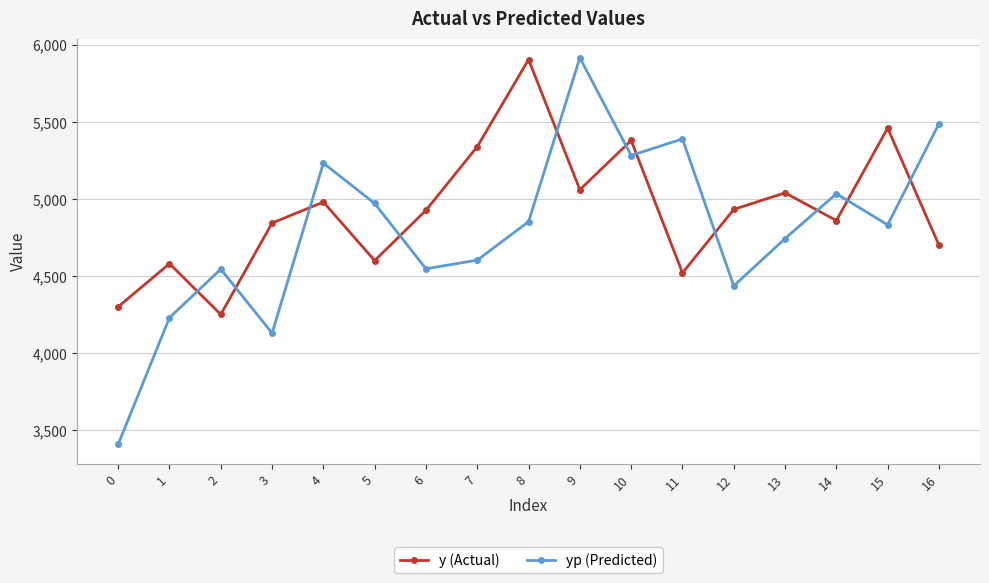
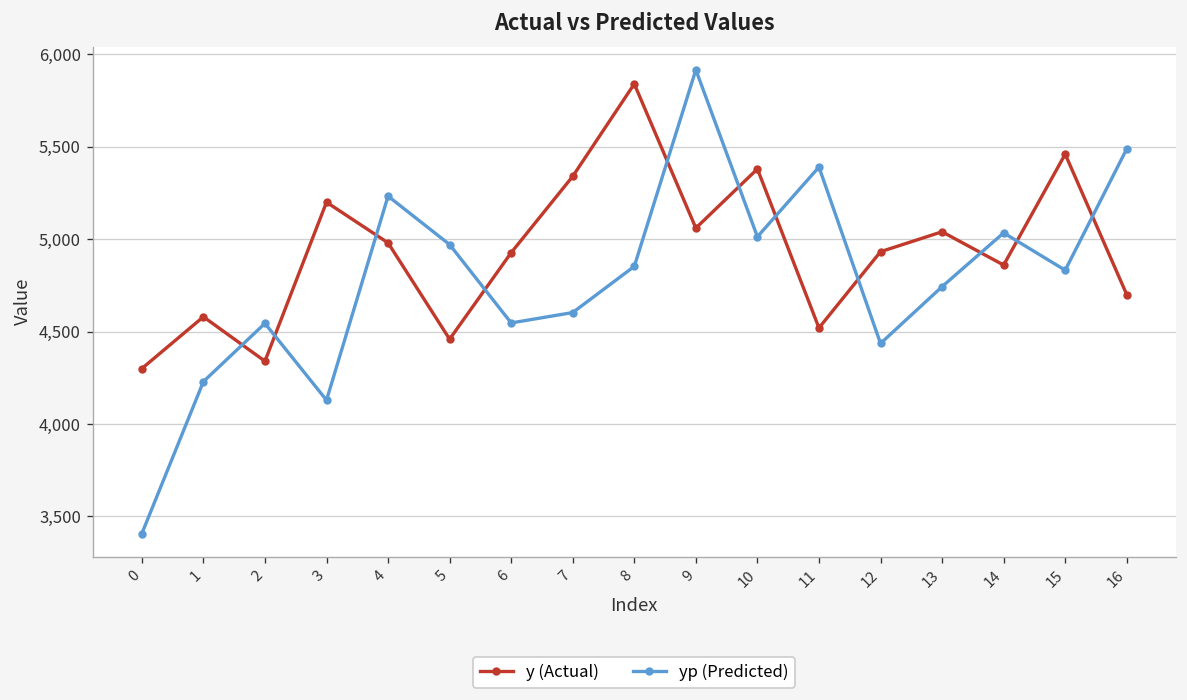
  {
    "y (Actual)": {
      "0": "4,300",
      "1": "4,580",
-     "2": "4,250",
-     "3": "4,840",
+     "2": "4,340",
+     "3": "5,200",
      "4": "4,980",
-     "5": "4,600",
+     "5": "4,460",
      "6": "4,930",
      "7": "5,340",
-     "8": "5,900",
+     "8": "5,840",
      "9": "5,060",
      "10": "5,380",
      "11": "4,520",
      "12": "4,930",
      "13": "5,040",
      "14": "4,860",
      "15": "5,460",
      "16": "4,700"
    },
    "yp (Predicted)": {
      "0": "3,410",
      "1": "4,230",
      "2": "4,540",
      "3": "4,130",
      "4": "5,230",
      "5": "4,970",
      "6": "4,550",
      "7": "4,600",
      "8": "4,850",
      "9": "5,920",
-     "10": "5,280",
+     "10": "5,010",
      "11": "5,390",
      "12": "4,440",
      "13": "4,740",
      "14": "5,030",
      "15": "4,830",
      "16": "5,490"
    }
  }
